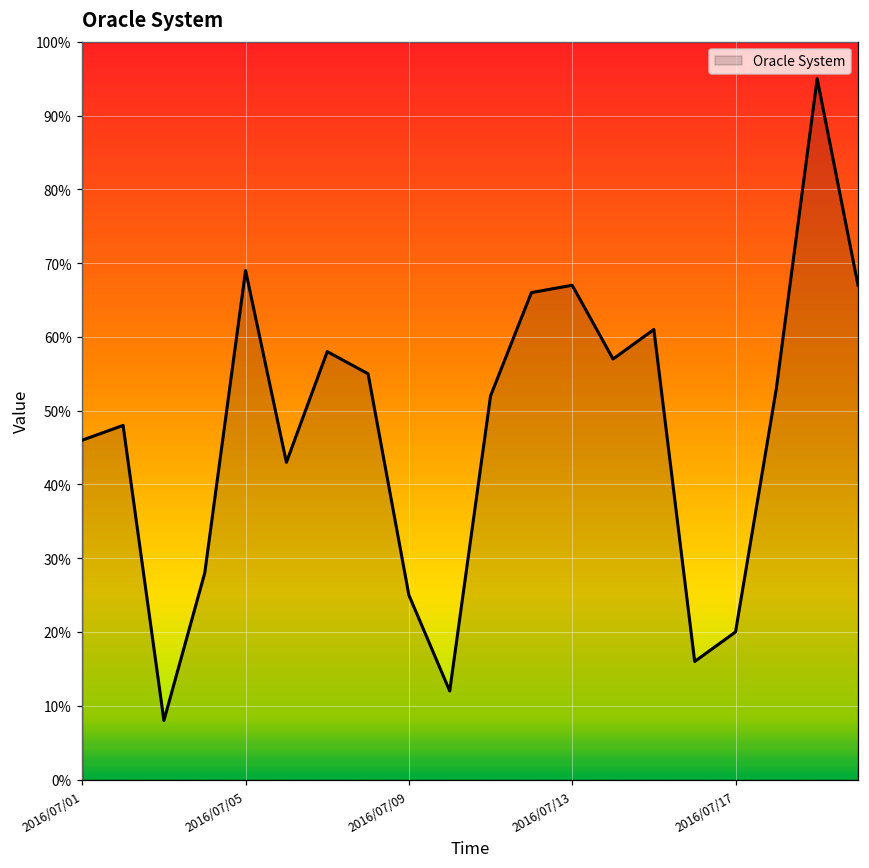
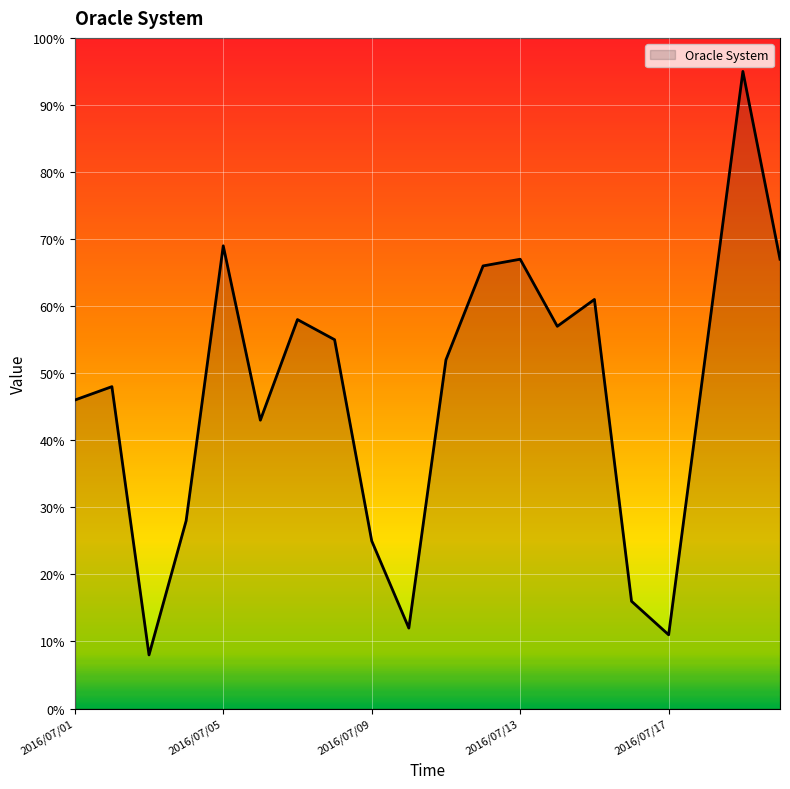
  {
    "2016/07/01": "46%",
    "2016/07/05": "69%",
    "2016/07/09": "25%",
    "2016/07/13": "67%",
-   "2016/07/17": "20%"
+   "2016/07/17": "11%"
  }
